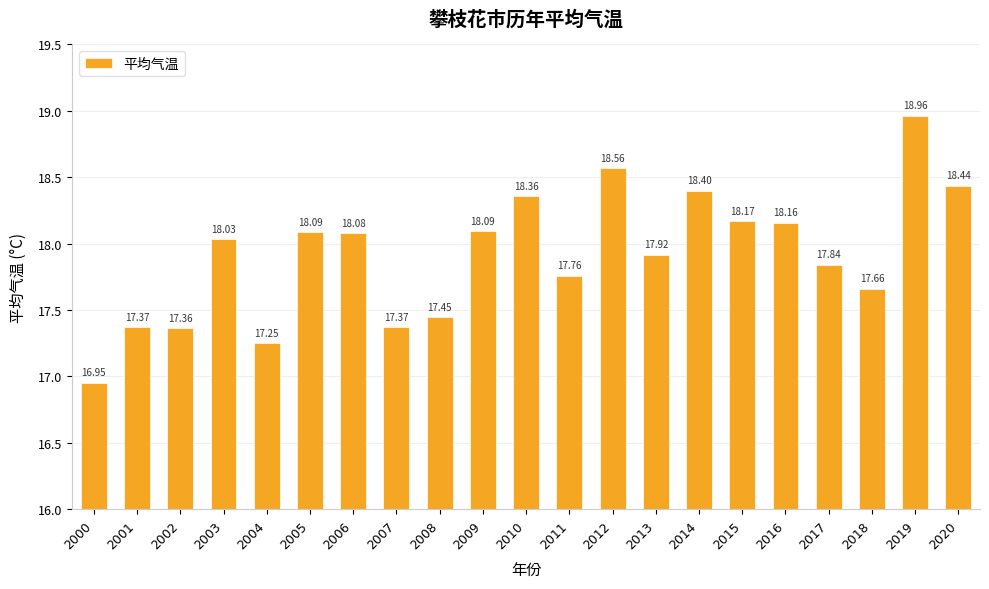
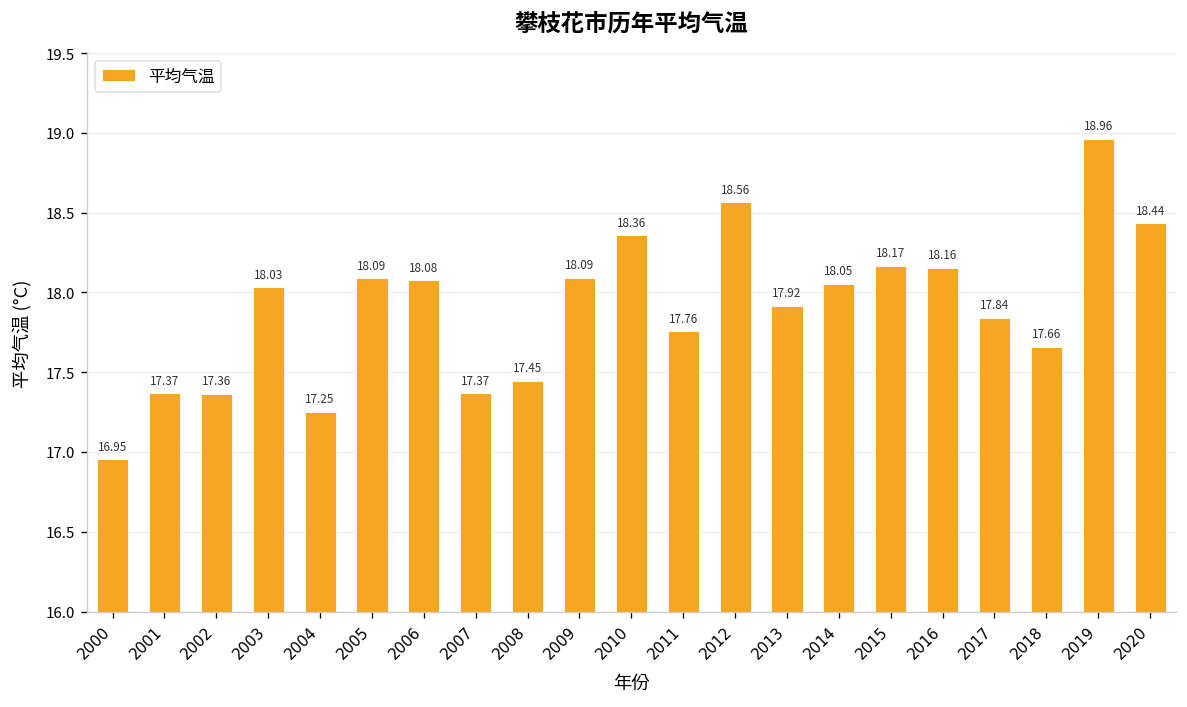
  {
    "2000": 16.95,
    "2001": 17.37,
    "2002": 17.36,
    "2003": 18.03,
    "2004": 17.25,
    "2005": 18.09,
    "2006": 18.08,
    "2007": 17.37,
    "2008": 17.45,
    "2009": 18.09,
    "2010": 18.36,
    "2011": 17.76,
    "2012": 18.56,
    "2013": 17.92,
-   "2014": 18.40,
+   "2014": 18.05,
    "2015": 18.17,
    "2016": 18.16,
    "2017": 17.84,
    "2018": 17.66,
    "2019": 18.96,
    "2020": 18.44
  }
